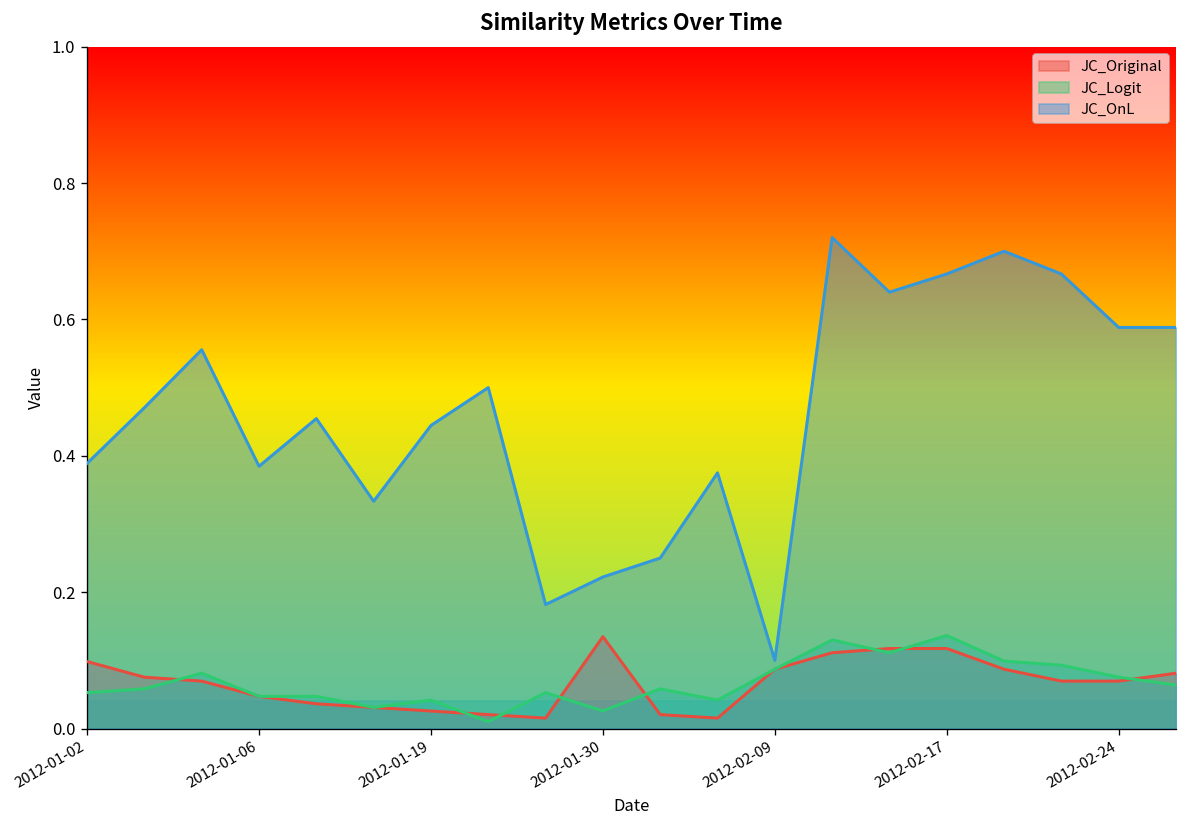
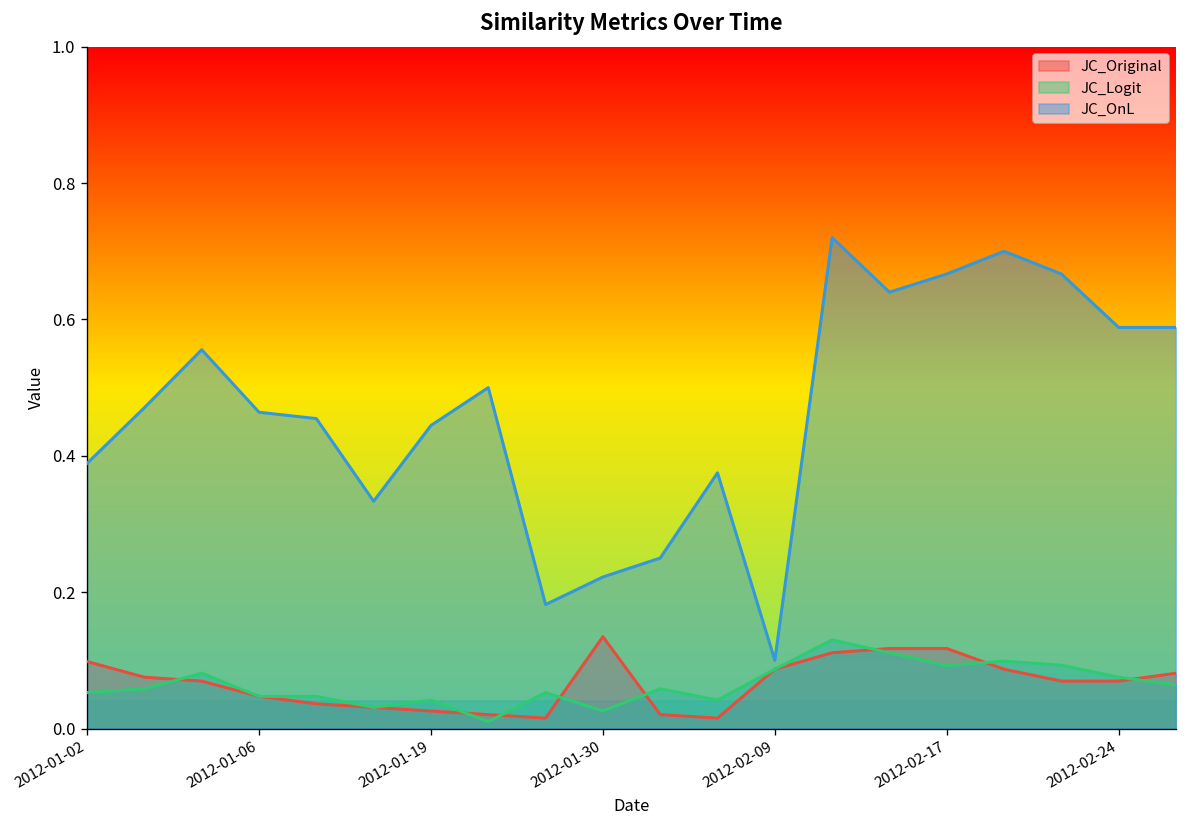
  {
    "JC_Original": {
      "2012-01-02": 0.10,
      "2012-01-30": 0.13,
      "2012-02-17": 0.12,
      "2012-02-24": 0.07
    },
    "JC_Logit": {
      "2012-01-02": 0.05,
      "2012-01-19": 0.04,
-     "2012-02-17": 0.14,
+     "2012-02-17": 0.09,
      "2012-02-24": 0.08
    },
    "JC_OnL": {
      "2012-01-02": 0.39,
-     "2012-01-06": 0.38,
+     "2012-01-06": 0.46,
      "2012-01-19": 0.44,
      "2012-01-30": 0.22,
      "2012-02-09": 0.10,
      "2012-02-17": 0.67,
      "2012-02-24": 0.59
    }
  }
